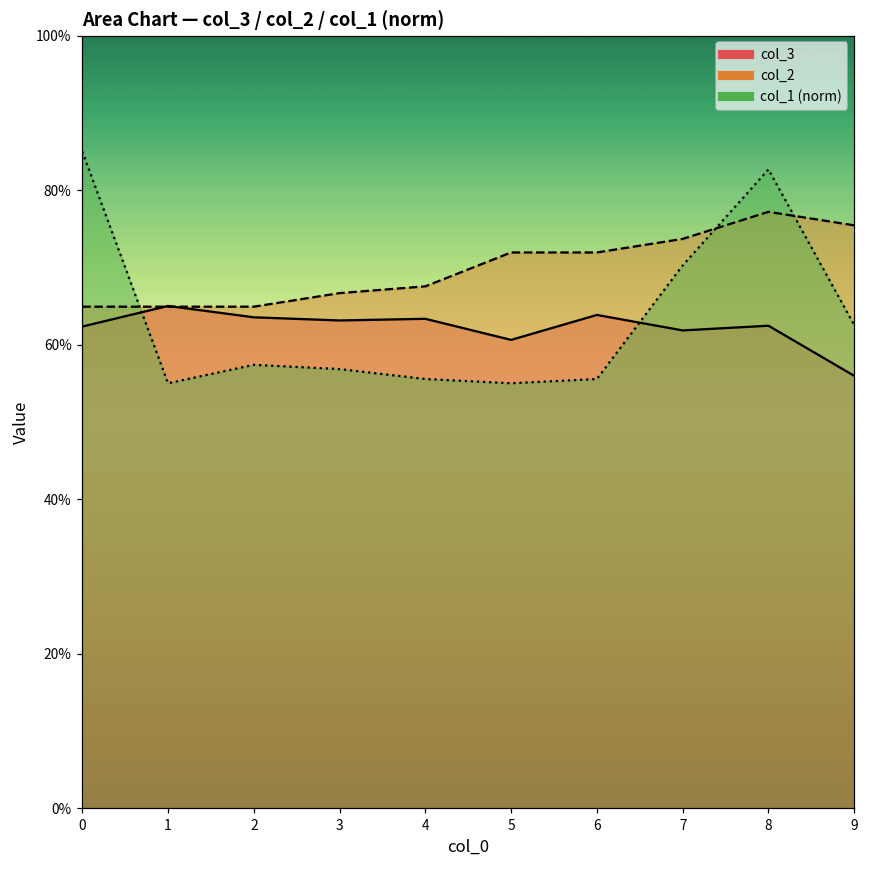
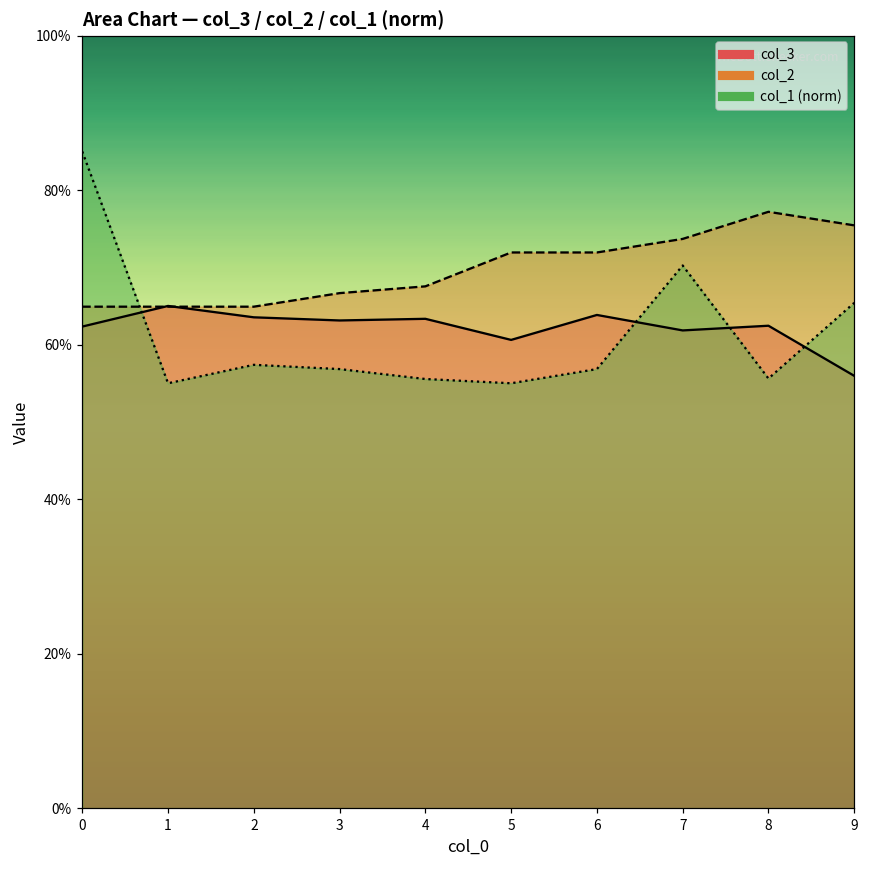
  {
    "col_1 (norm)": {
      "0": "85%",
      "1": "55%",
      "2": "57%",
      "3": "57%",
      "4": "56%",
      "5": "55%",
-     "6": "56%",
+     "6": "57%",
      "7": "70%",
-     "8": "83%",
-     "9": "63%"
+     "8": "56%",
+     "9": "65%"
    }
  }
